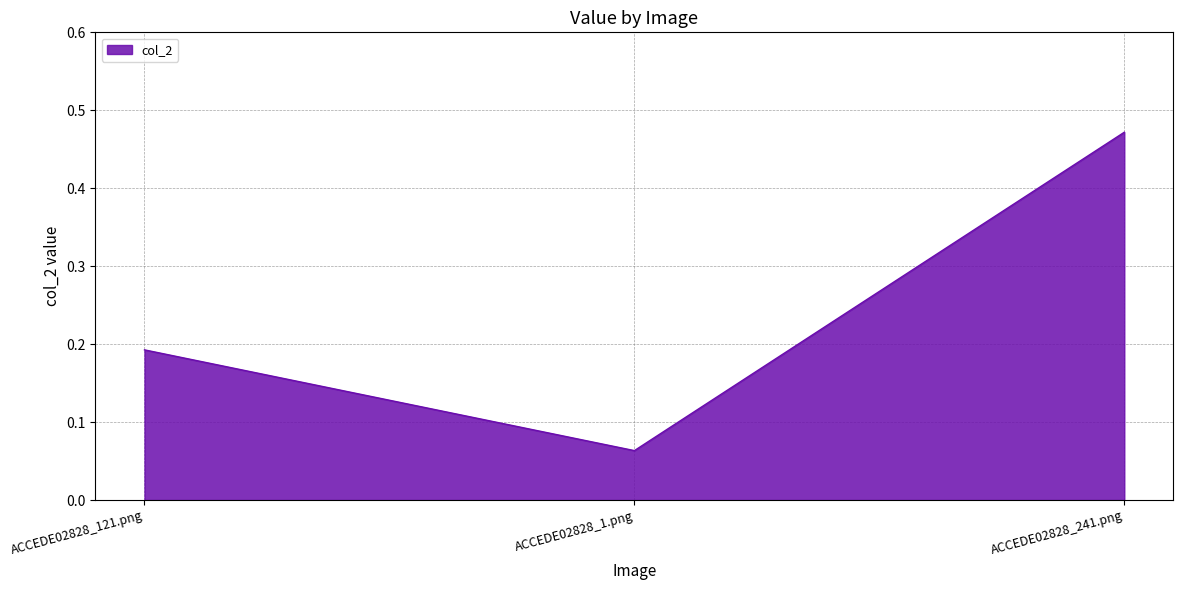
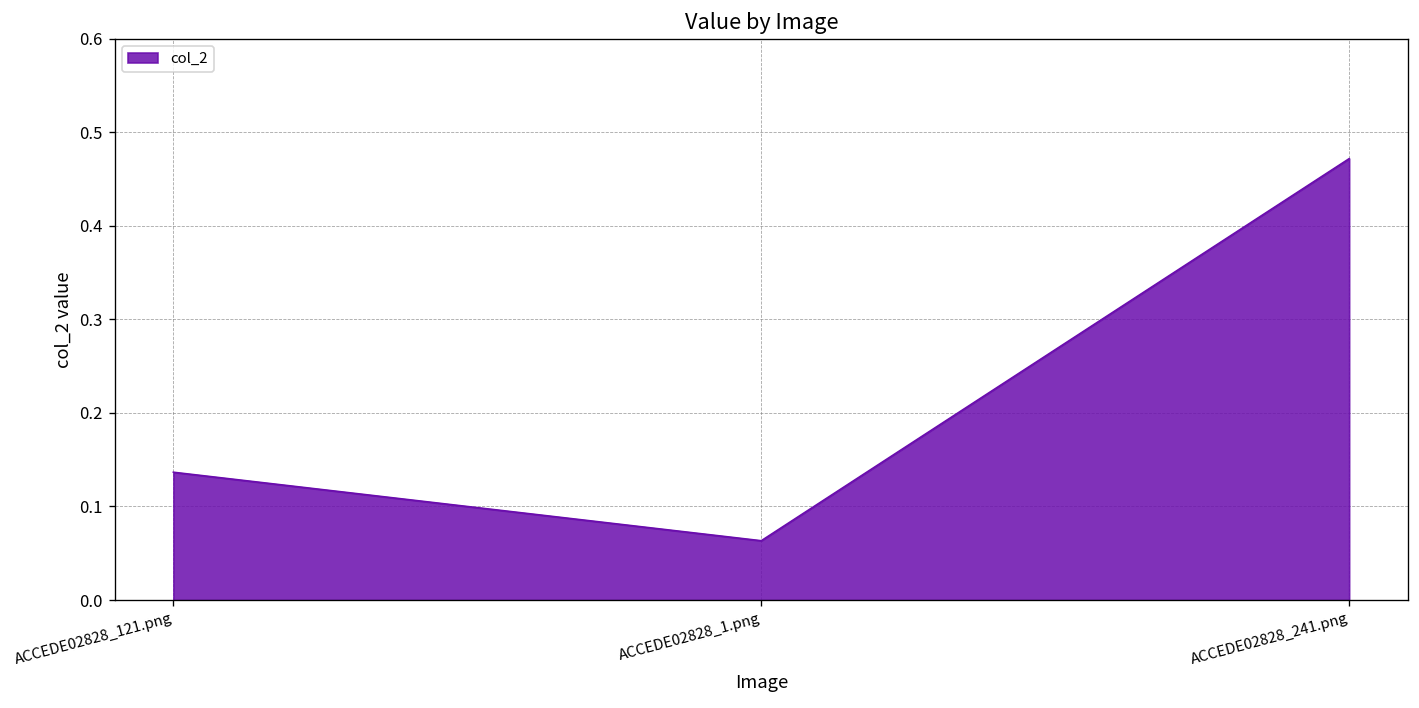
  {
-   "ACCEDE02828_121.png": 0.19,
+   "ACCEDE02828_121.png": 0.14,
    "ACCEDE02828_1.png": 0.06,
    "ACCEDE02828_241.png": 0.47
  }
